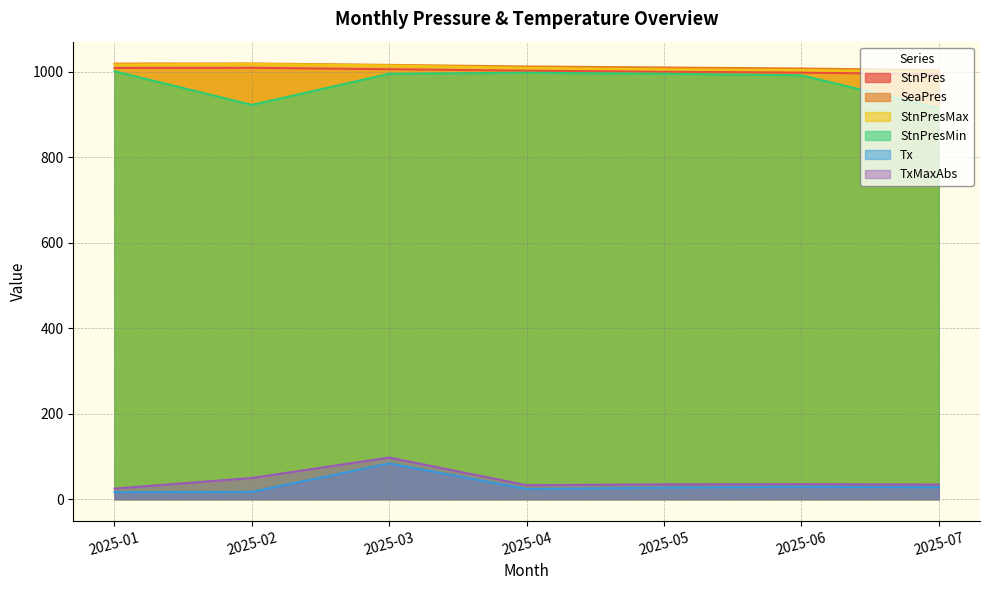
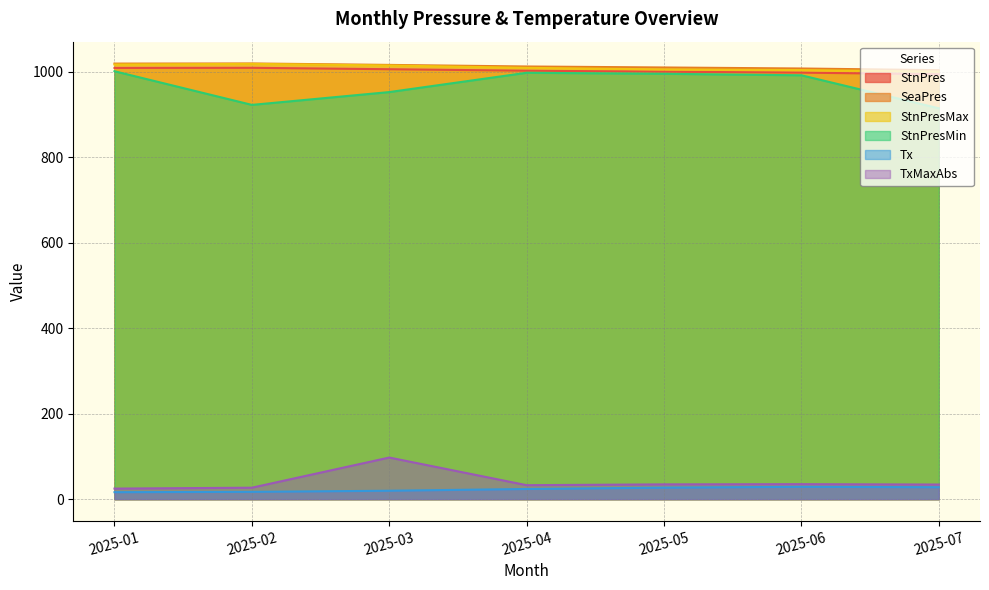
  {
    "StnPresMin": {
      "2025-01": 1000,
      "2025-02": 920,
-     "2025-03": 1000,
+     "2025-03": 950,
      "2025-06": 990
    },
    "Tx": {
      "2025-01": 20,
      "2025-02": 20,
-     "2025-03": 80,
+     "2025-03": 20,
      "2025-04": 20,
      "2025-05": 30,
      "2025-06": 30,
      "2025-07": 30
    },
    "TxMaxAbs": {
      "2025-01": 20,
-     "2025-02": 50,
+     "2025-02": 30,
      "2025-03": 100,
      "2025-04": 30,
      "2025-05": 30,
      "2025-06": 40,
      "2025-07": 30
    }
  }
